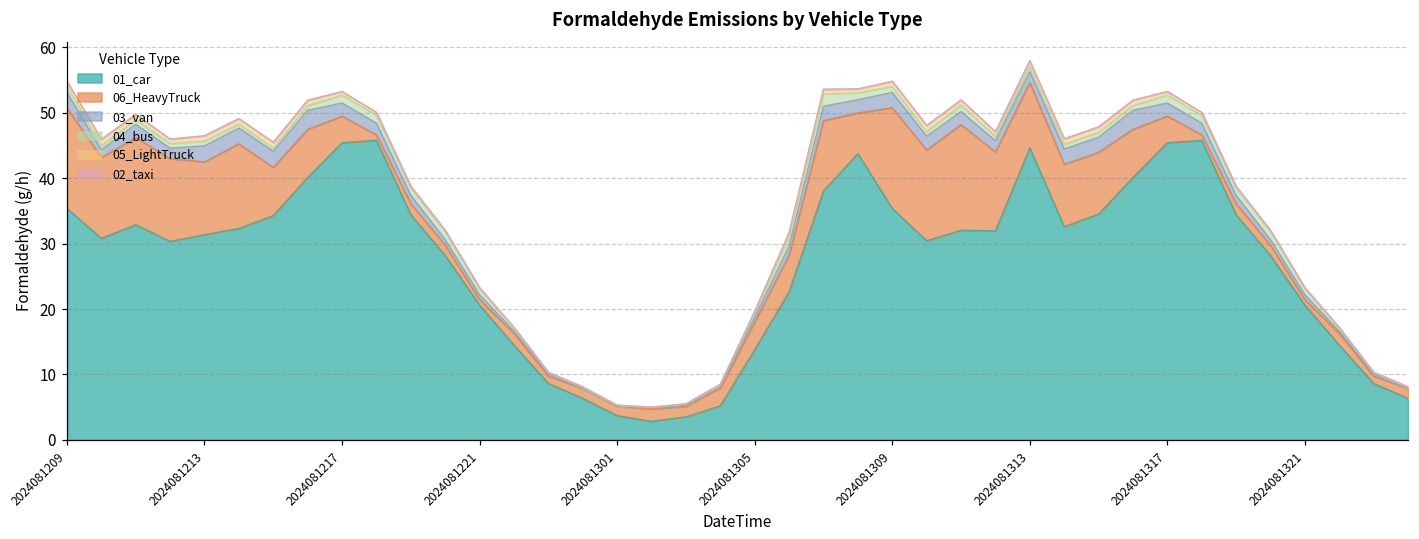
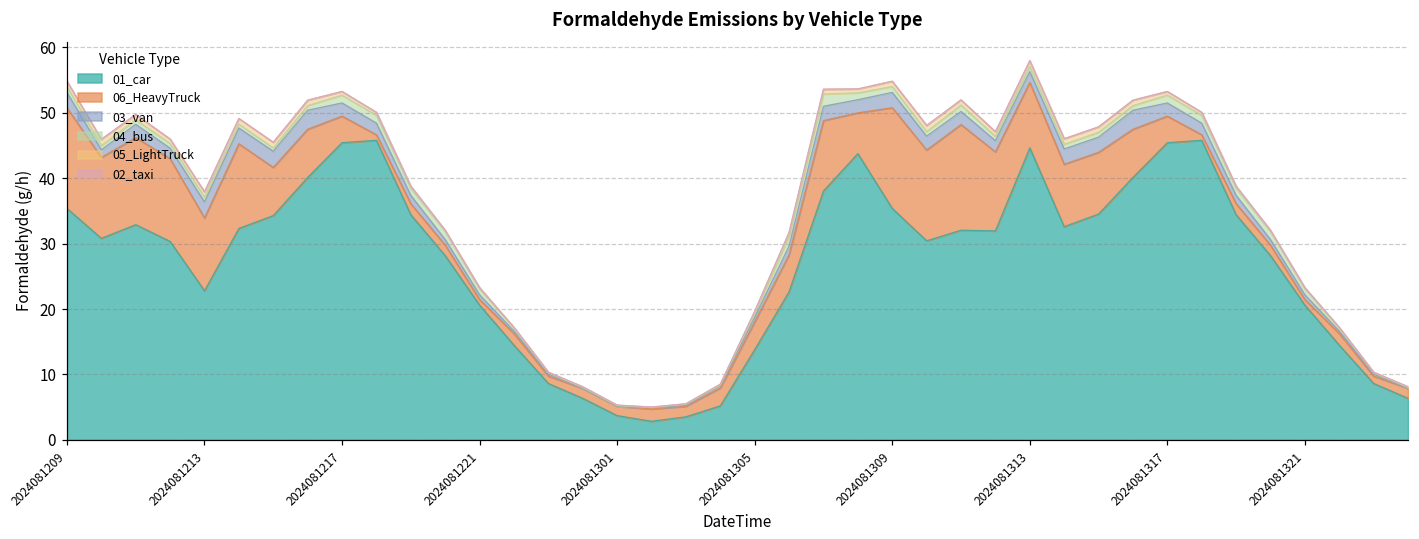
  {
    "01_car": {
      "2024081209": 35,
-     "2024081213": 31,
+     "2024081213": 23,
      "2024081217": 45,
      "2024081221": 21,
      "2024081301": 4,
      "2024081305": 14,
      "2024081309": 35,
      "2024081313": 45,
      "2024081317": 45,
      "2024081321": 21
    },
    "06_HeavyTruck": {
      "2024081209": 15,
      "2024081213": 11,
      "2024081217": 4,
      "2024081221": 1,
      "2024081305": 4,
      "2024081309": 15,
      "2024081313": 10,
      "2024081317": 4,
      "2024081321": 1
    },
    "03_van": {
      "2024081209": 2,
      "2024081213": 2,
      "2024081217": 2,
      "2024081221": 1,
      "2024081305": 1,
      "2024081309": 2,
      "2024081313": 2,
      "2024081317": 2,
      "2024081321": 1
    },
    "04_bus": {
      "2024081209": 1,
      "2024081213": 1,
      "2024081217": 1,
      "2024081309": 1,
      "2024081313": 1,
      "2024081317": 1
    },
    "02_taxi": {
      "2024081209": 1,
      "2024081213": 1,
      "2024081217": 1,
      "2024081309": 1,
      "2024081313": 1,
      "2024081317": 1
    }
  }
